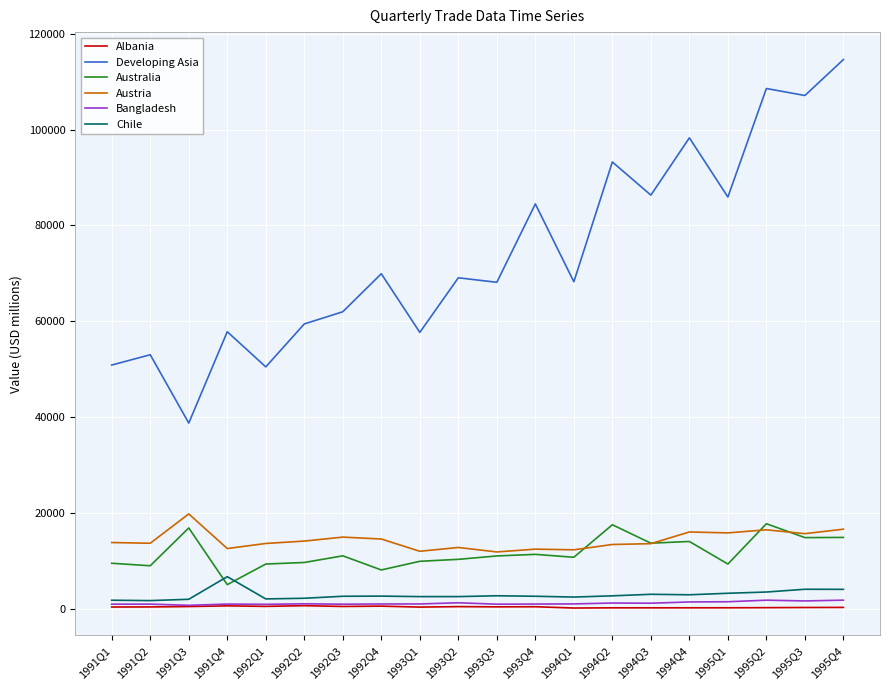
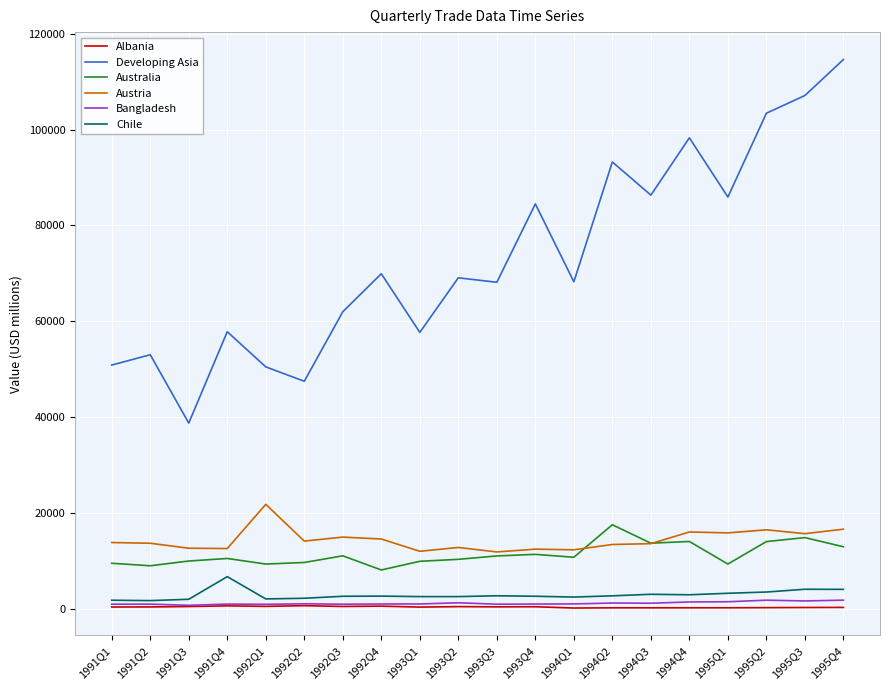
  {
    "Albania": {
      "1991Q1": 0,
      "1991Q2": 0,
      "1993Q1": 0,
      "1993Q2": 0,
      "1993Q3": 0,
      "1993Q4": 0,
      "1994Q1": 0,
      "1994Q2": 0,
      "1994Q3": 0,
      "1994Q4": 0,
      "1995Q1": 0,
      "1995Q2": 0,
      "1995Q3": 0,
      "1995Q4": 0
    },
    "Developing Asia": {
      "1991Q1": 51000,
      "1991Q2": 53000,
      "1991Q3": 39000,
      "1991Q4": 58000,
      "1992Q1": 50000,
-     "1992Q2": 59000,
+     "1992Q2": 47000,
      "1992Q3": 62000,
      "1992Q4": 70000,
      "1993Q1": 58000,
      "1993Q2": 69000,
      "1993Q3": 68000,
      "1993Q4": 84000,
      "1994Q1": 68000,
      "1994Q2": 93000,
      "1994Q3": 86000,
      "1994Q4": 98000,
      "1995Q1": 86000,
-     "1995Q2": 109000,
+     "1995Q2": 103000,
      "1995Q3": 107000,
      "1995Q4": 115000
    },
    "Australia": {
      "1991Q1": 9000,
      "1991Q2": 9000,
-     "1991Q3": 17000,
-     "1991Q4": 5000,
+     "1991Q3": 10000,
+     "1991Q4": 10000,
      "1992Q1": 9000,
      "1992Q2": 10000,
      "1992Q3": 11000,
      "1992Q4": 8000,
      "1993Q1": 10000,
      "1993Q2": 10000,
      "1993Q3": 11000,
      "1993Q4": 11000,
      "1994Q1": 11000,
      "1994Q2": 17000,
      "1994Q4": 14000,
      "1995Q1": 9000,
-     "1995Q2": 18000,
+     "1995Q2": 14000,
      "1995Q3": 15000,
-     "1995Q4": 15000
+     "1995Q4": 13000
    },
    "Austria": {
      "1991Q1": 14000,
      "1991Q2": 14000,
-     "1991Q3": 20000,
+     "1991Q3": 13000,
      "1991Q4": 13000,
-     "1992Q1": 14000,
+     "1992Q1": 22000,
      "1992Q2": 14000,
      "1992Q3": 15000,
      "1992Q4": 15000,
      "1993Q1": 12000,
      "1993Q2": 13000,
      "1993Q3": 12000,
      "1993Q4": 12000,
      "1994Q1": 12000,
      "1994Q2": 13000,
      "1994Q4": 16000,
      "1995Q1": 16000,
      "1995Q2": 16000,
      "1995Q3": 16000,
      "1995Q4": 17000
    },
    "Bangladesh": {
      "1991Q1": 1000,
      "1991Q2": 1000,
      "1993Q1": 1000,
      "1993Q2": 1000,
      "1993Q3": 1000,
      "1993Q4": 1000,
      "1994Q1": 1000,
      "1994Q2": 1000,
      "1994Q3": 1000,
      "1994Q4": 1000,
      "1995Q1": 1000,
      "1995Q2": 2000,
      "1995Q3": 2000,
      "1995Q4": 2000
    },
    "Chile": {
      "1991Q1": 2000,
      "1991Q2": 2000,
      "1991Q3": 2000,
      "1991Q4": 7000,
      "1992Q1": 2000,
      "1992Q2": 2000,
      "1992Q3": 3000,
      "1992Q4": 3000,
      "1993Q1": 2000,
      "1993Q2": 2000,
      "1993Q3": 3000,
      "1993Q4": 3000,
      "1994Q1": 2000,
      "1994Q2": 3000,
      "1994Q3": 3000,
      "1994Q4": 3000,
      "1995Q1": 3000,
      "1995Q2": 3000,
      "1995Q3": 4000,
      "1995Q4": 4000
    }
  }
